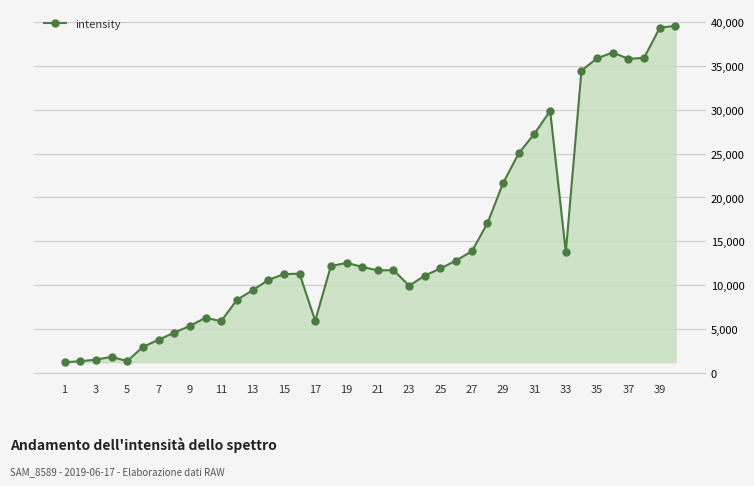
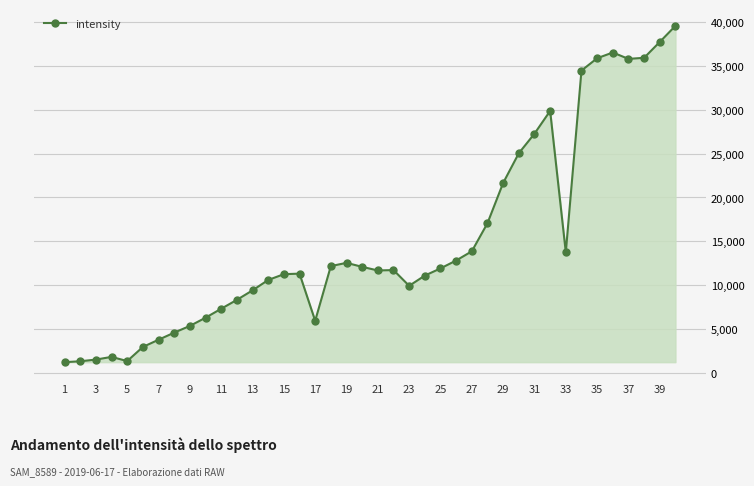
  {
    "1": "1,000",
    "3": "2,000",
    "5": "1,000",
    "7": "4,000",
    "9": "5,000",
-   "11": "6,000",
+   "11": "7,000",
    "13": "9,000",
    "15": "11,000",
    "17": "6,000",
    "19": "13,000",
    "21": "12,000",
    "23": "10,000",
    "25": "12,000",
    "27": "14,000",
    "29": "22,000",
    "31": "27,000",
    "33": "14,000",
    "35": "36,000",
    "37": "36,000",
-   "39": "39,000"
+   "39": "38,000"
  }
